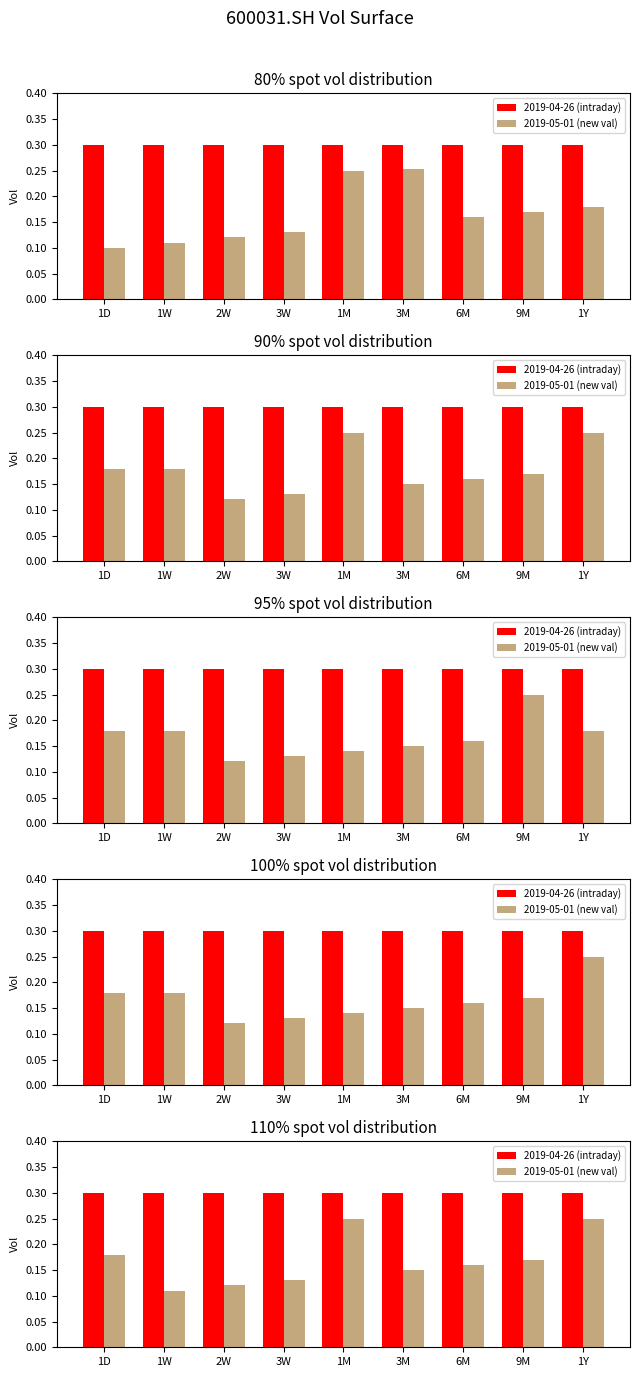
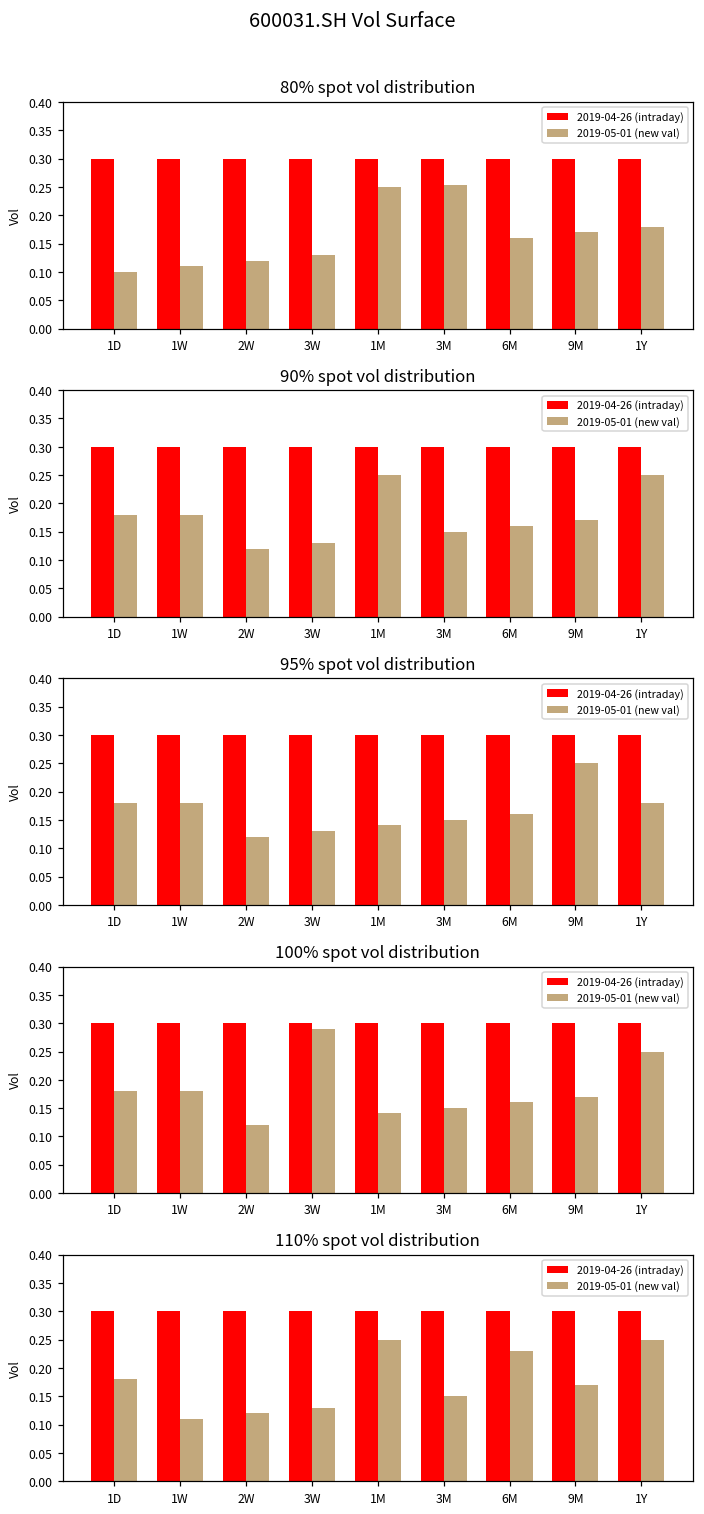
  {
    "80% spot vol distribution": {
      "2019-04-26 (intraday)": {
        "1D": 0.30,
        "1W": 0.30,
        "2W": 0.30,
        "3W": 0.30,
        "1M": 0.30,
        "3M": 0.30,
        "6M": 0.30,
        "9M": 0.30,
        "1Y": 0.30
      },
      "2019-05-01 (new val)": {
        "1D": 0.10,
        "1W": 0.11,
        "2W": 0.12,
        "3W": 0.13,
        "1M": 0.25,
        "3M": 0.25,
        "6M": 0.16,
        "9M": 0.17,
        "1Y": 0.18
      }
    },
    "90% spot vol distribution": {
      "2019-04-26 (intraday)": {
        "1D": 0.30,
        "1W": 0.30,
        "2W": 0.30,
        "3W": 0.30,
        "1M": 0.30,
        "3M": 0.30,
        "6M": 0.30,
        "9M": 0.30,
        "1Y": 0.30
      },
      "2019-05-01 (new val)": {
        "1D": 0.18,
        "1W": 0.18,
        "2W": 0.12,
        "3W": 0.13,
        "1M": 0.25,
        "3M": 0.15,
        "6M": 0.16,
        "9M": 0.17,
        "1Y": 0.25
      }
    },
    "95% spot vol distribution": {
      "2019-04-26 (intraday)": {
        "1D": 0.30,
        "1W": 0.30,
        "2W": 0.30,
        "3W": 0.30,
        "1M": 0.30,
        "3M": 0.30,
        "6M": 0.30,
        "9M": 0.30,
        "1Y": 0.30
      },
      "2019-05-01 (new val)": {
        "1D": 0.18,
        "1W": 0.18,
        "2W": 0.12,
        "3W": 0.13,
        "1M": 0.14,
        "3M": 0.15,
        "6M": 0.16,
        "9M": 0.25,
        "1Y": 0.18
      }
    },
    "100% spot vol distribution": {
      "2019-04-26 (intraday)": {
        "1D": 0.30,
        "1W": 0.30,
        "2W": 0.30,
        "3W": 0.30,
        "1M": 0.30,
        "3M": 0.30,
        "6M": 0.30,
        "9M": 0.30,
        "1Y": 0.30
      },
      "2019-05-01 (new val)": {
        "1D": 0.18,
        "1W": 0.18,
        "2W": 0.12,
-       "3W": 0.13,
+       "3W": 0.29,
        "1M": 0.14,
        "3M": 0.15,
        "6M": 0.16,
        "9M": 0.17,
        "1Y": 0.25
      }
    },
    "110% spot vol distribution": {
      "2019-04-26 (intraday)": {
        "1D": 0.30,
        "1W": 0.30,
        "2W": 0.30,
        "3W": 0.30,
        "1M": 0.30,
        "3M": 0.30,
        "6M": 0.30,
        "9M": 0.30,
        "1Y": 0.30
      },
      "2019-05-01 (new val)": {
        "1D": 0.18,
        "1W": 0.11,
        "2W": 0.12,
        "3W": 0.13,
        "1M": 0.25,
        "3M": 0.15,
-       "6M": 0.16,
+       "6M": 0.23,
        "9M": 0.17,
        "1Y": 0.25
      }
    }
  }
